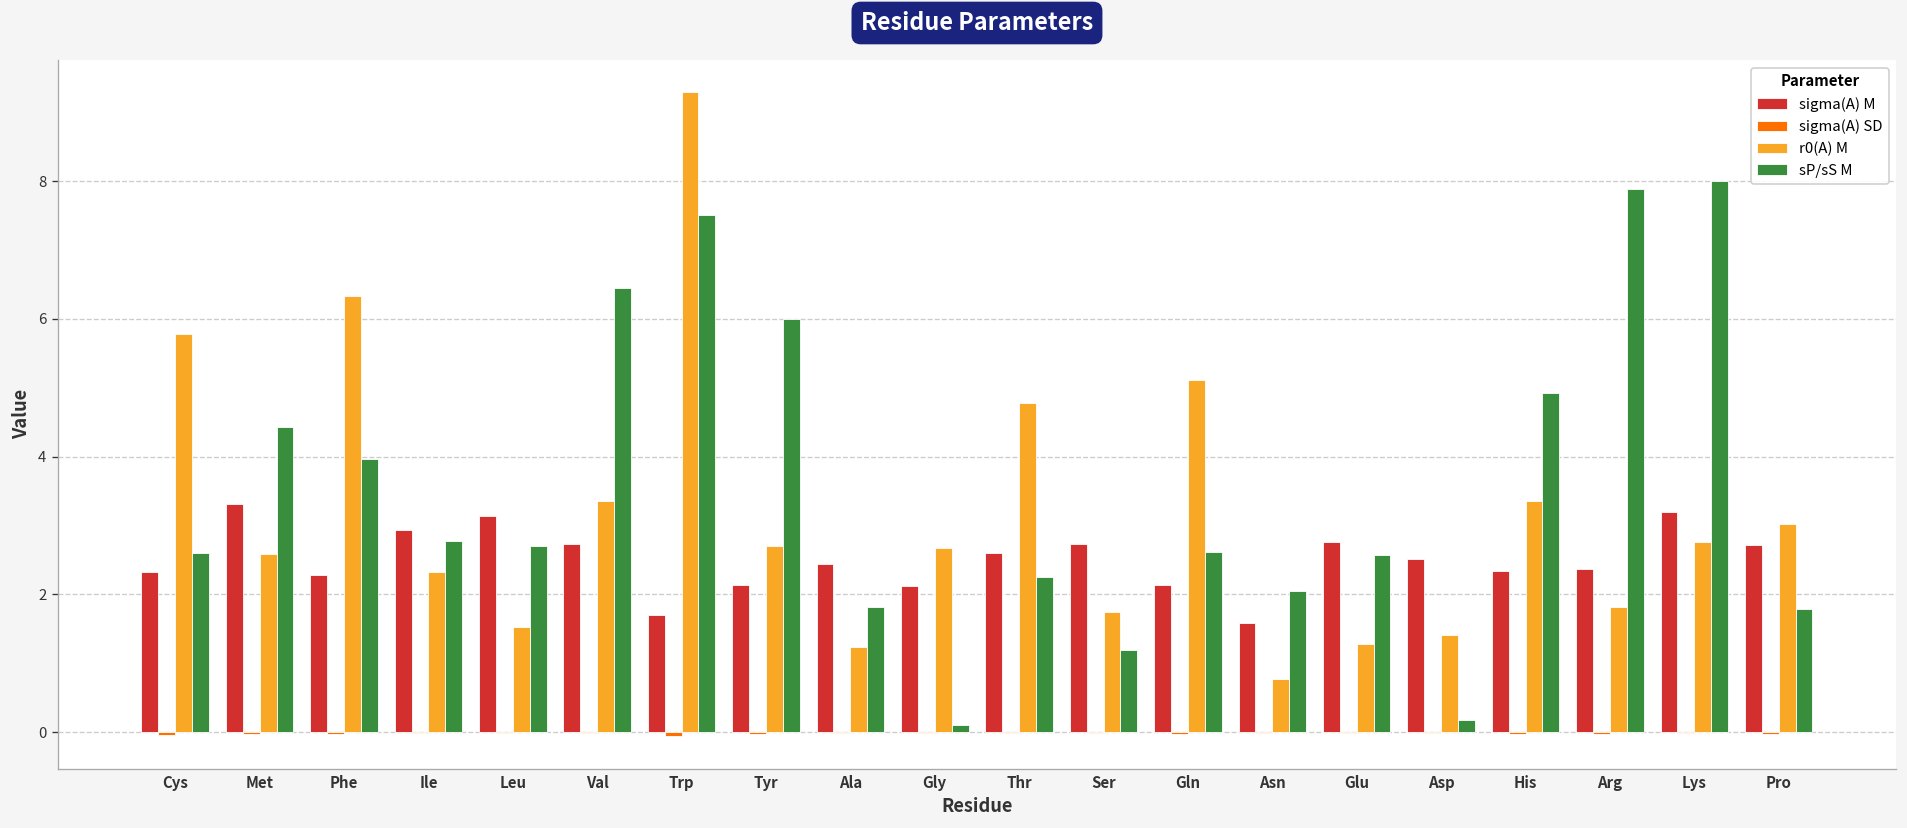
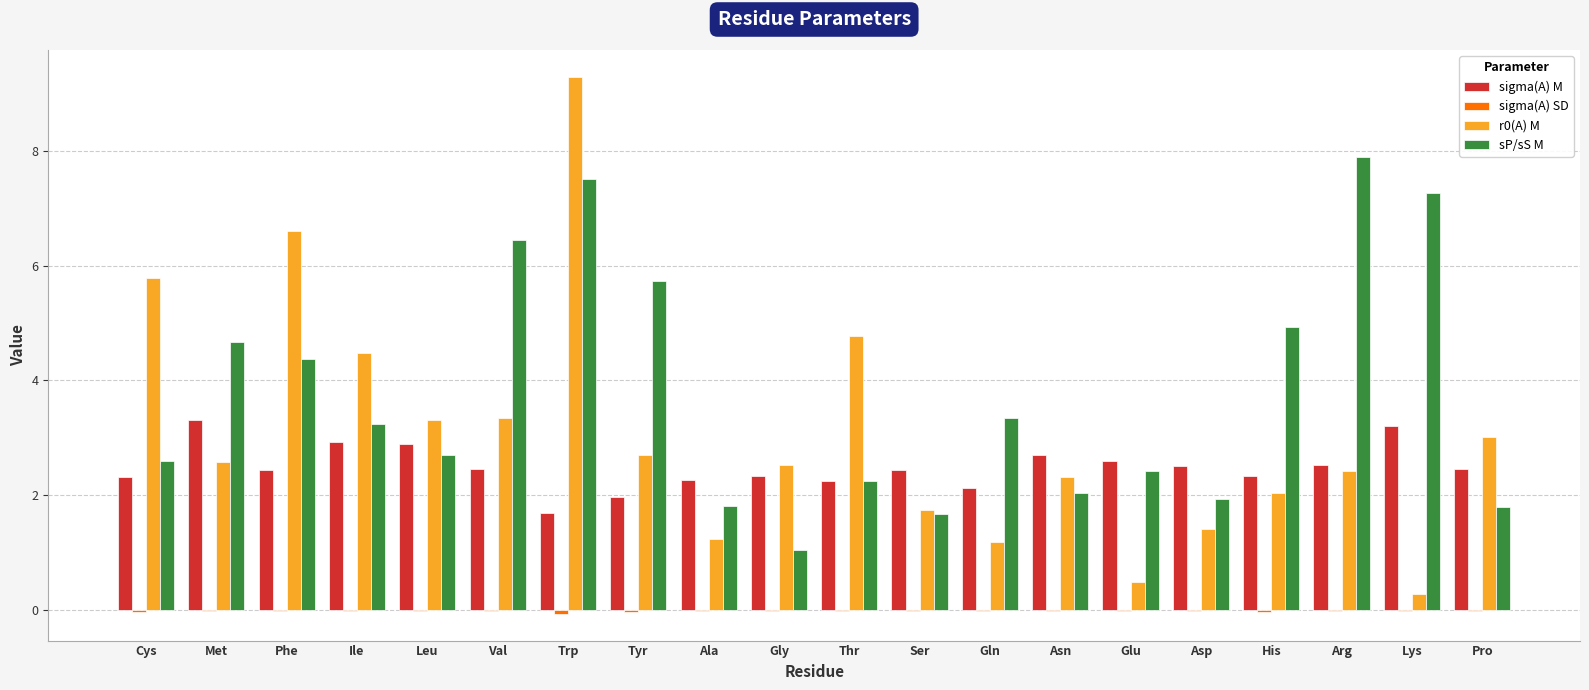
  {
    "sigma(A) M": {
      "Cys": 2.3,
      "Met": 3.3,
-     "Phe": 2.3,
+     "Phe": 2.4,
      "Ile": 2.9,
-     "Leu": 3.1,
-     "Val": 2.7,
+     "Leu": 2.9,
+     "Val": 2.5,
      "Trp": 1.7,
-     "Tyr": 2.1,
-     "Ala": 2.4,
-     "Gly": 2.1,
-     "Thr": 2.6,
-     "Ser": 2.7,
+     "Tyr": 2.0,
+     "Ala": 2.3,
+     "Gly": 2.3,
+     "Thr": 2.3,
+     "Ser": 2.4,
      "Gln": 2.1,
-     "Asn": 1.6,
-     "Glu": 2.8,
+     "Asn": 2.7,
+     "Glu": 2.6,
      "Asp": 2.5,
      "His": 2.3,
-     "Arg": 2.4,
+     "Arg": 2.5,
      "Lys": 3.2,
-     "Pro": 2.7
+     "Pro": 2.5
    },
    "sigma(A) SD": {
      "Trp": -0.1
    },
    "r0(A) M": {
      "Cys": 5.8,
      "Met": 2.6,
-     "Phe": 6.3,
-     "Ile": 2.3,
-     "Leu": 1.5,
+     "Phe": 6.6,
+     "Ile": 4.5,
+     "Leu": 3.3,
      "Val": 3.3,
      "Trp": 9.3,
      "Tyr": 2.7,
      "Ala": 1.2,
-     "Gly": 2.7,
+     "Gly": 2.5,
      "Thr": 4.8,
      "Ser": 1.7,
-     "Gln": 5.1,
-     "Asn": 0.8,
-     "Glu": 1.3,
+     "Gln": 1.2,
+     "Asn": 2.3,
+     "Glu": 0.5,
      "Asp": 1.4,
-     "His": 3.4,
-     "Arg": 1.8,
-     "Lys": 2.8,
+     "His": 2.0,
+     "Arg": 2.4,
+     "Lys": 0.3,
      "Pro": 3.0
    },
    "sP/sS M": {
      "Cys": 2.6,
-     "Met": 4.4,
-     "Phe": 4.0,
-     "Ile": 2.8,
+     "Met": 4.7,
+     "Phe": 4.4,
+     "Ile": 3.2,
      "Leu": 2.7,
      "Val": 6.4,
      "Trp": 7.5,
-     "Tyr": 6.0,
+     "Tyr": 5.7,
      "Ala": 1.8,
-     "Gly": 0.1,
+     "Gly": 1.0,
      "Thr": 2.2,
-     "Ser": 1.2,
-     "Gln": 2.6,
+     "Ser": 1.7,
+     "Gln": 3.3,
      "Asn": 2.0,
-     "Glu": 2.6,
-     "Asp": 0.2,
+     "Glu": 2.4,
+     "Asp": 1.9,
      "His": 4.9,
      "Arg": 7.9,
-     "Lys": 8.0,
+     "Lys": 7.3,
      "Pro": 1.8
    }
  }
